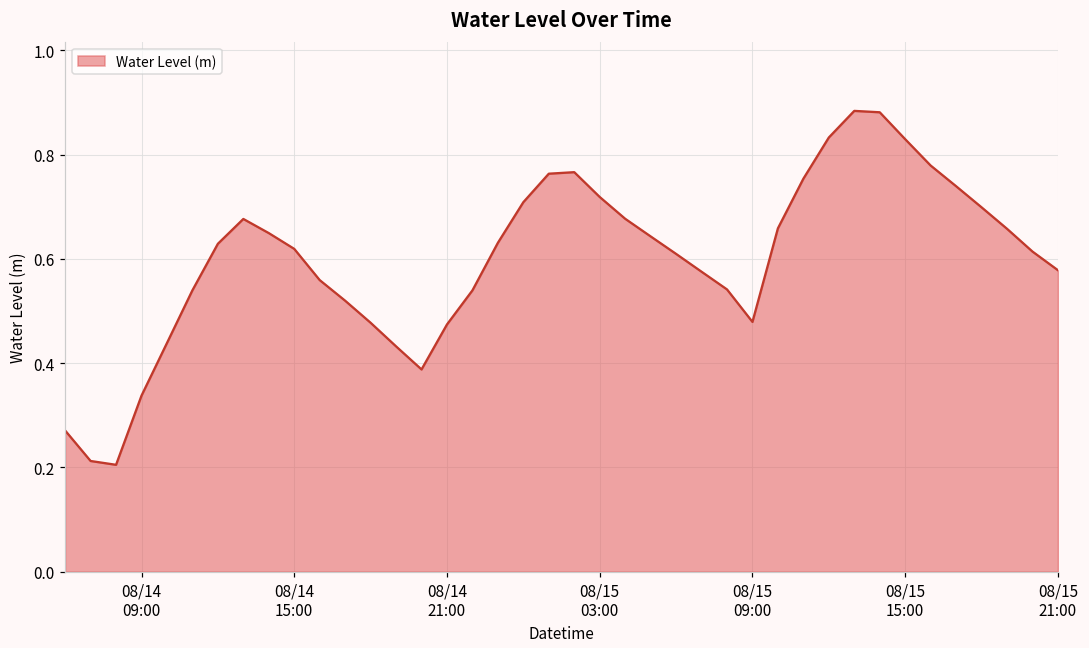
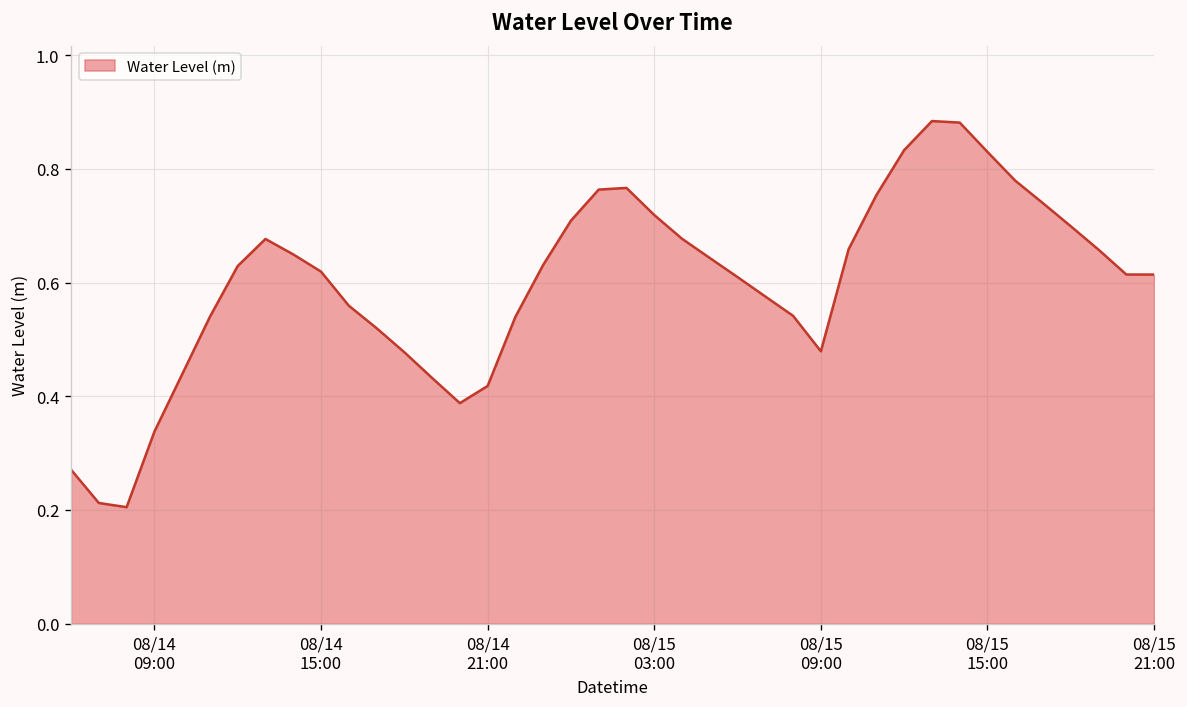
  {
    "08/14 09:00": 0.34,
    "08/14 15:00": 0.62,
-   "08/14 21:00": 0.47,
+   "08/14 21:00": 0.42,
    "08/15 03:00": 0.72,
    "08/15 09:00": 0.48,
    "08/15 15:00": 0.83,
-   "08/15 21:00": 0.58
+   "08/15 21:00": 0.61
  }
